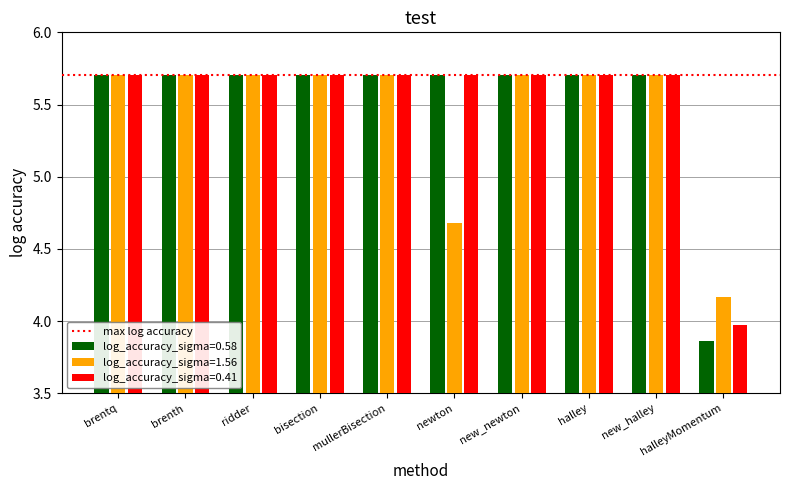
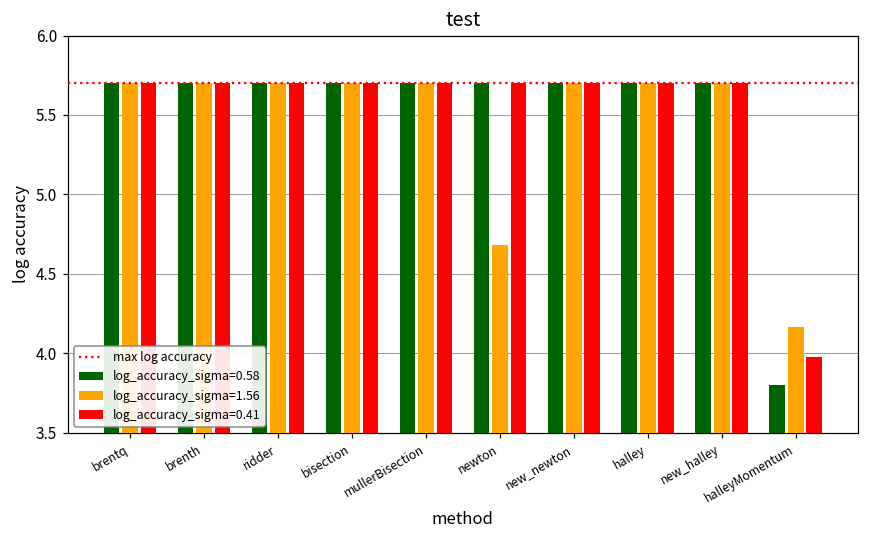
  {
    "log_accuracy_sigma=0.58": {
      "brentq": 5.70,
      "brenth": 5.70,
      "ridder": 5.70,
      "bisection": 5.70,
      "mullerBisection": 5.70,
      "newton": 5.70,
      "new_newton": 5.70,
      "halley": 5.70,
      "new_halley": 5.70,
-     "halleyMomentum": 3.86
+     "halleyMomentum": 3.80
    },
    "log_accuracy_sigma=1.56": {
      "brentq": 5.70,
      "brenth": 5.70,
      "ridder": 5.70,
      "bisection": 5.70,
      "mullerBisection": 5.70,
      "newton": 4.68,
      "new_newton": 5.70,
      "halley": 5.70,
      "new_halley": 5.70,
      "halleyMomentum": 4.17
    },
    "log_accuracy_sigma=0.41": {
      "brentq": 5.70,
      "brenth": 5.70,
      "ridder": 5.70,
      "bisection": 5.70,
      "mullerBisection": 5.70,
      "newton": 5.70,
      "new_newton": 5.70,
      "halley": 5.70,
      "new_halley": 5.70,
      "halleyMomentum": 3.97
    }
  }
